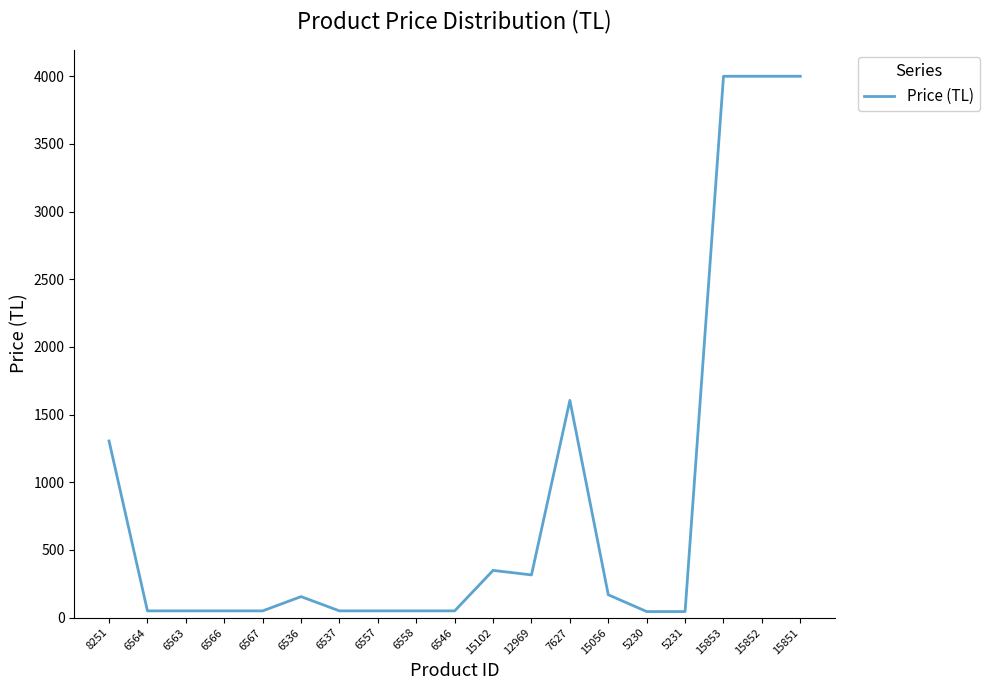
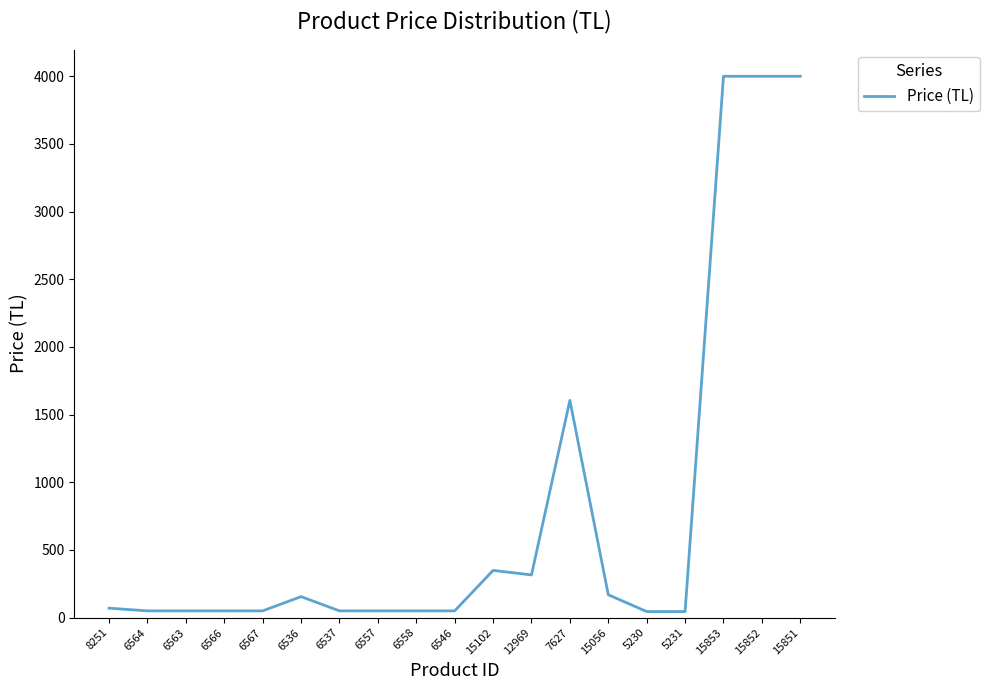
  {
-   "8251": 1300,
+   "8251": 70,
    "6564": 50,
    "6563": 50,
    "6566": 50,
    "6567": 50,
    "6536": 160,
    "6537": 50,
    "6557": 50,
    "6558": 50,
    "6546": 50,
    "15102": 350,
    "12969": 320,
    "7627": 1600,
    "15056": 170,
    "5230": 40,
    "5231": 40,
    "15853": 4000,
    "15852": 4000,
    "15851": 4000
  }
